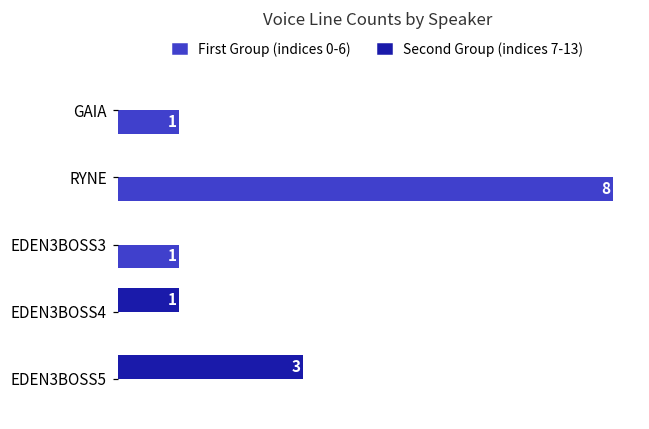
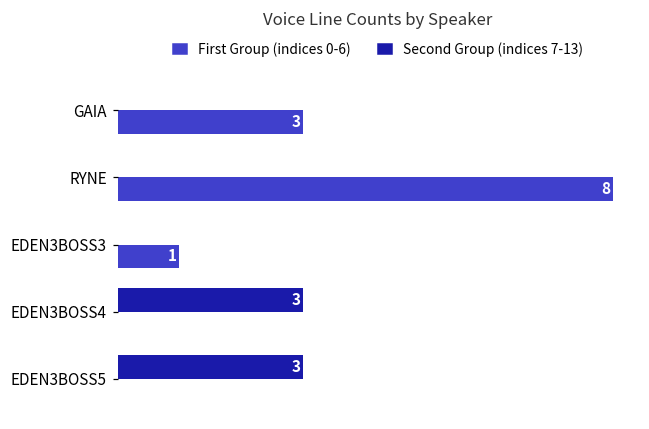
  {
    "First Group (indices 0-6)": {
-     "GAIA": 1,
+     "GAIA": 3,
      "RYNE": 8,
      "EDEN3BOSS3": 1
    },
    "Second Group (indices 7-13)": {
-     "EDEN3BOSS4": 1,
+     "EDEN3BOSS4": 3,
      "EDEN3BOSS5": 3
    }
  }
